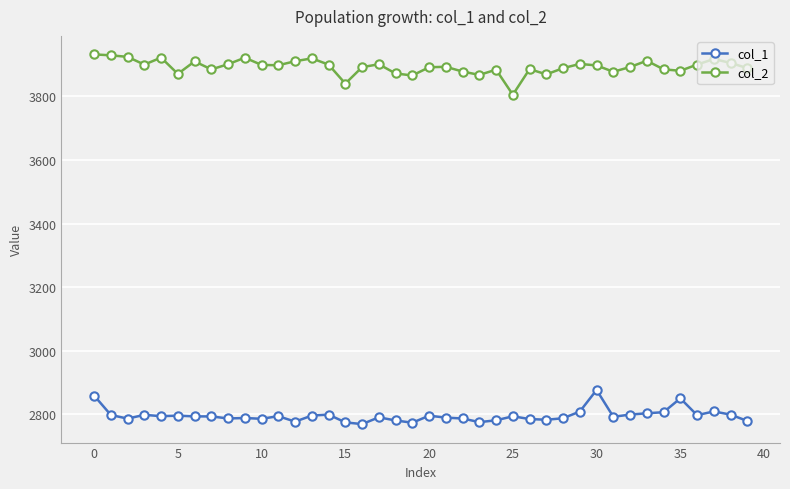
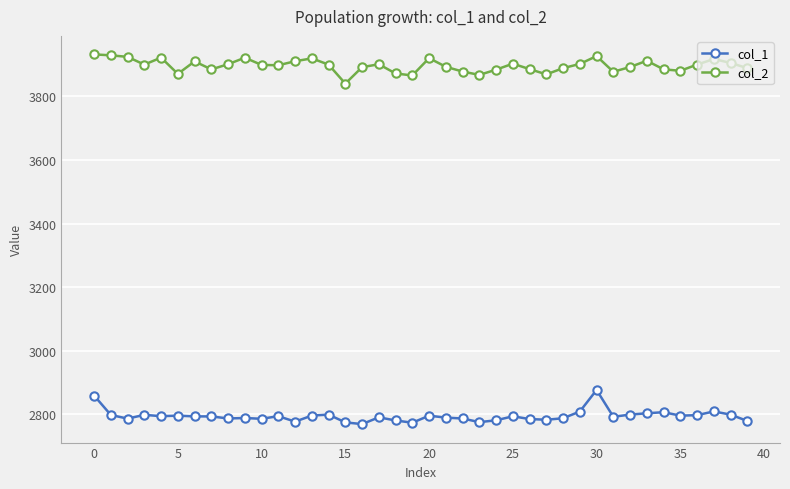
  {
    "col_1": {
      "0": 2860,
      "5": 2800,
      "10": 2790,
      "15": 2770,
      "20": 2800,
      "25": 2790,
      "30": 2880,
-     "35": 2850
+     "35": 2800
    },
    "col_2": {
      "0": 3930,
      "5": 3870,
      "10": 3900,
      "15": 3840,
-     "20": 3890,
-     "25": 3800,
-     "30": 3900,
+     "20": 3920,
+     "25": 3900,
+     "30": 3930,
      "35": 3880
    }
  }
